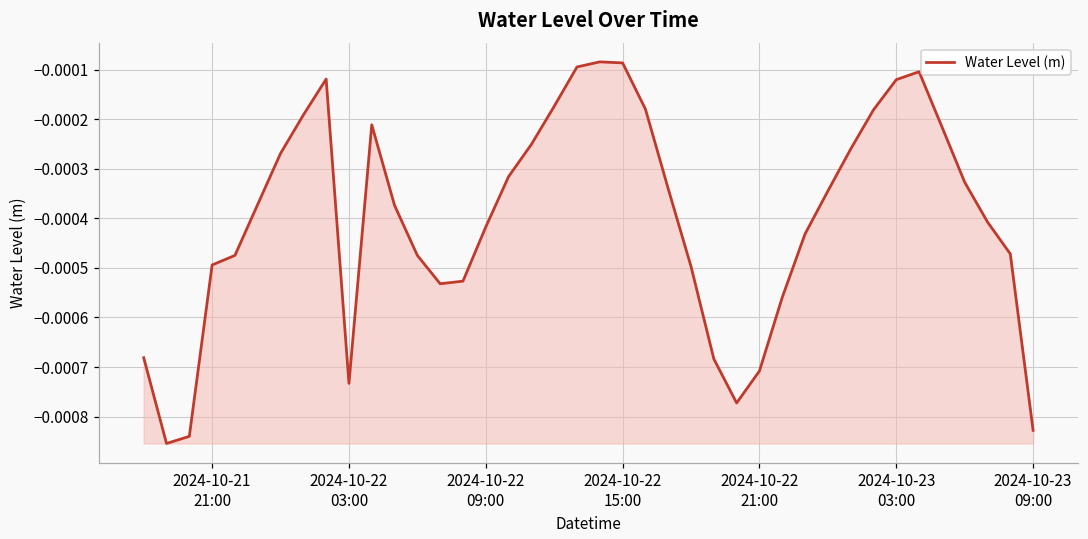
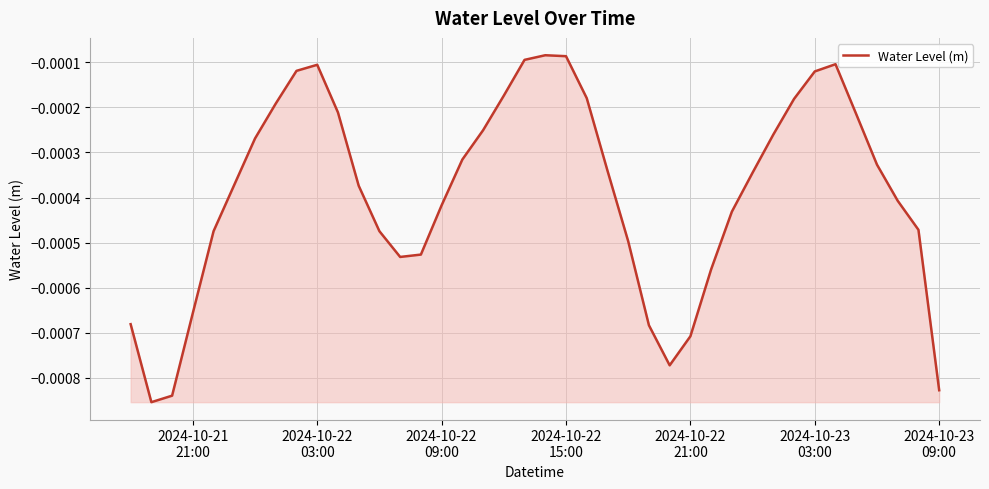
  {
-   "2024-10-21 21:00": -0.00049,
-   "2024-10-22 03:00": -0.00073,
+   "2024-10-21 21:00": -0.00066,
+   "2024-10-22 03:00": -0.00011,
    "2024-10-22 09:00": -0.00042,
    "2024-10-22 15:00": -0.00009,
    "2024-10-22 21:00": -0.00071,
    "2024-10-23 03:00": -0.00012,
    "2024-10-23 09:00": -0.00083
  }
